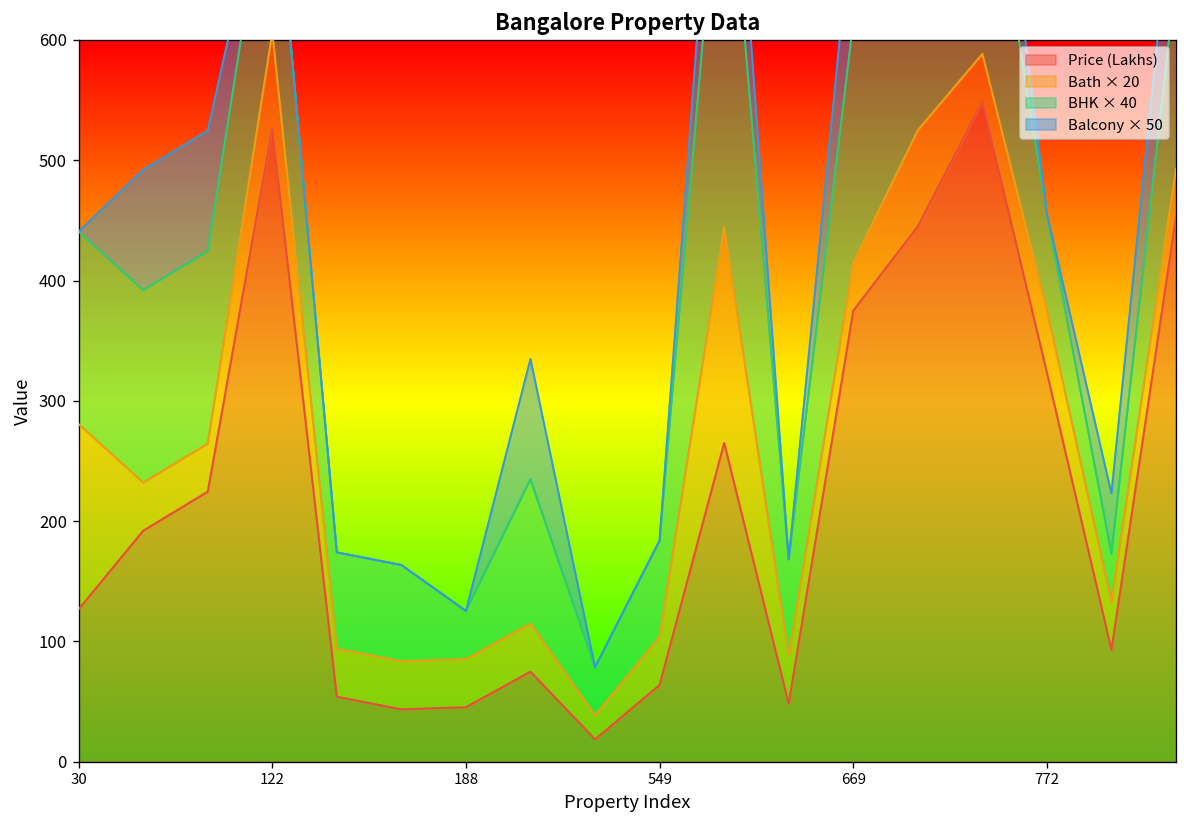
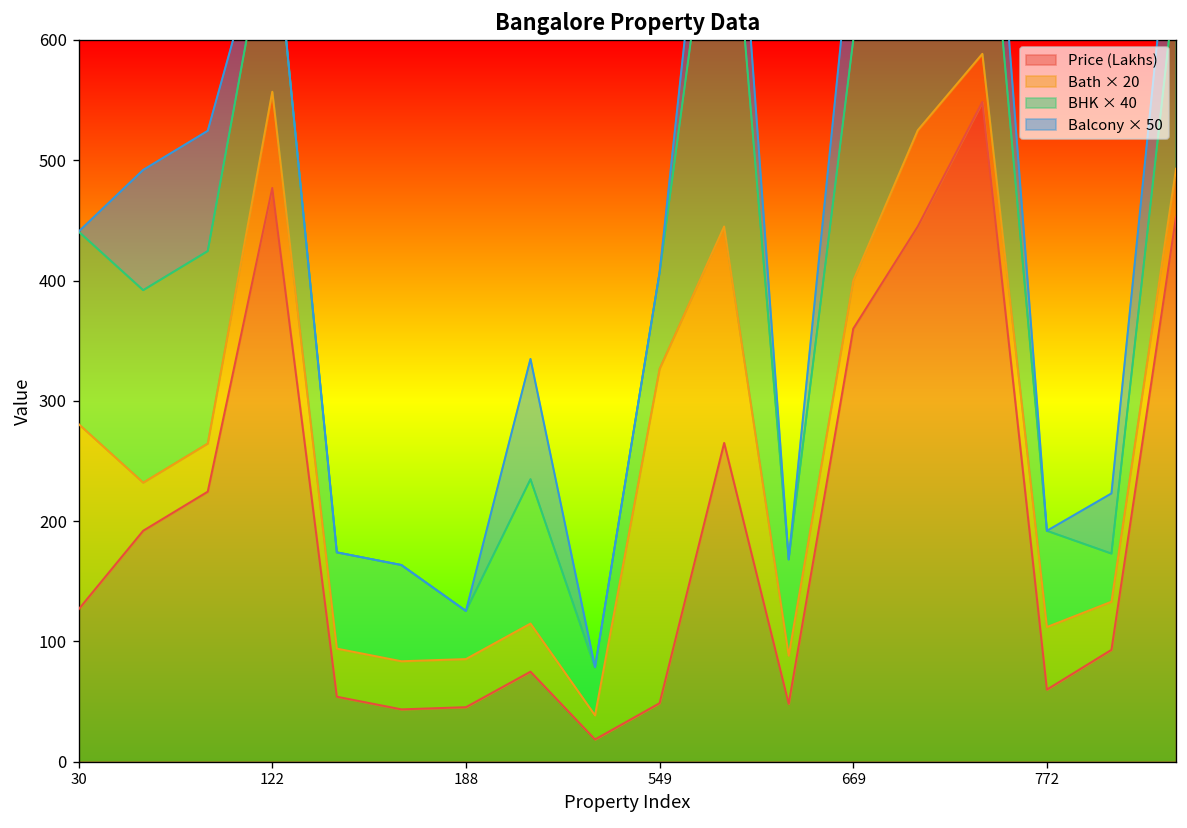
  {
    "Price (Lakhs)": {
      "30": 127,
-     "122": 526,
+     "122": 477,
      "188": 45,
-     "549": 64,
-     "669": 375,
-     "772": 323
+     "549": 49,
+     "669": 360,
+     "772": 60
    },
    "Bath × 20": {
      "30": 154,
      "188": 40,
-     "549": 40,
+     "549": 278,
      "669": 40,
      "772": 52
    }
  }
